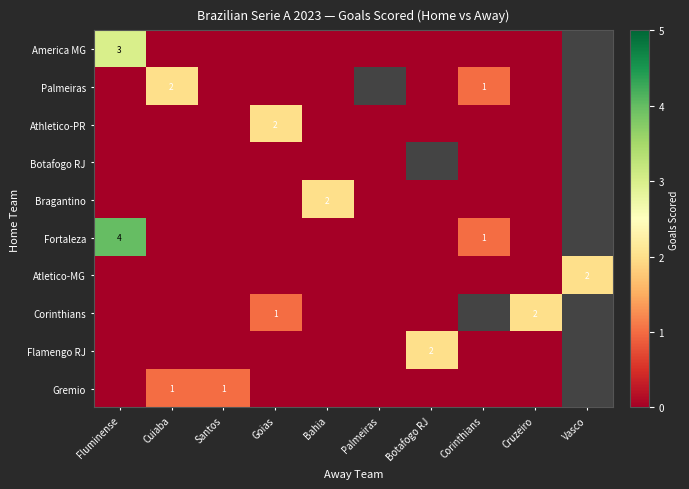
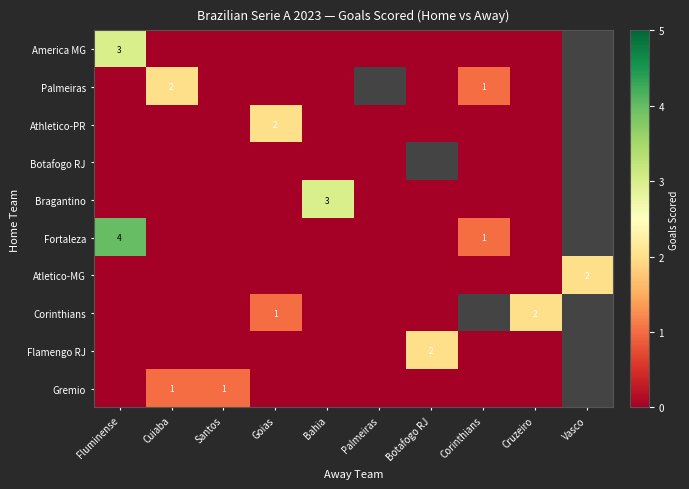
  {
    "America MG": {
      "Fluminense": 3
    },
    "Palmeiras": {
      "Cuiaba": 2,
      "Corinthians": 1
    },
    "Athletico-PR": {
      "Goias": 2
    },
    "Bragantino": {
-     "Bahia": 2
+     "Bahia": 3
    },
    "Fortaleza": {
      "Fluminense": 4,
      "Corinthians": 1
    },
    "Atletico-MG": {
      "Vasco": 2
    },
    "Corinthians": {
      "Goias": 1,
      "Cruzeiro": 2
    },
    "Flamengo RJ": {
      "Botafogo RJ": 2
    },
    "Gremio": {
      "Cuiaba": 1,
      "Santos": 1
    }
  }
